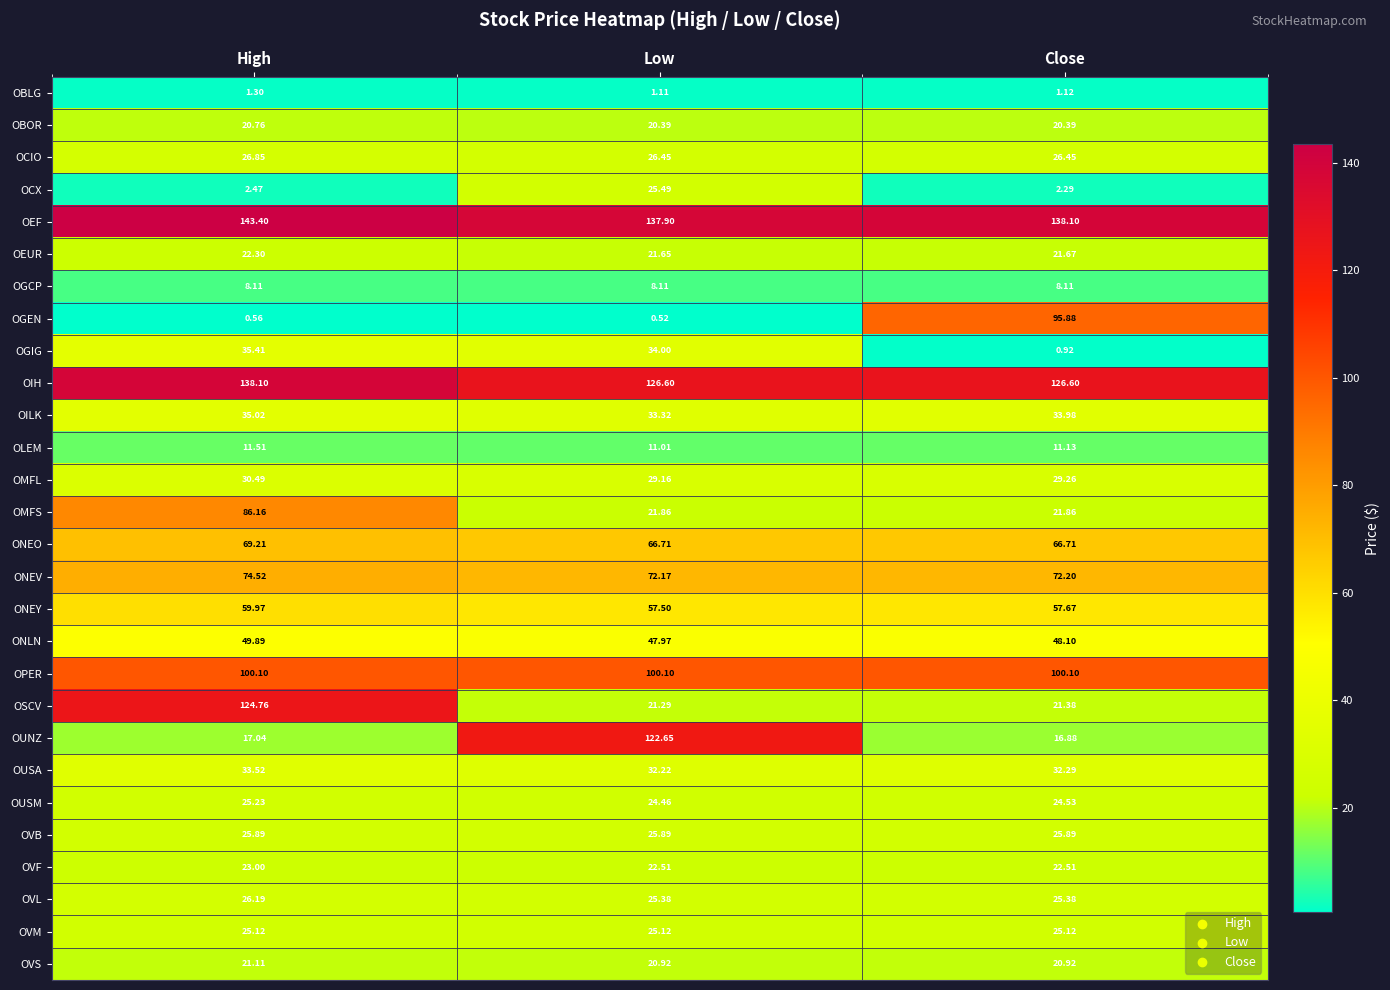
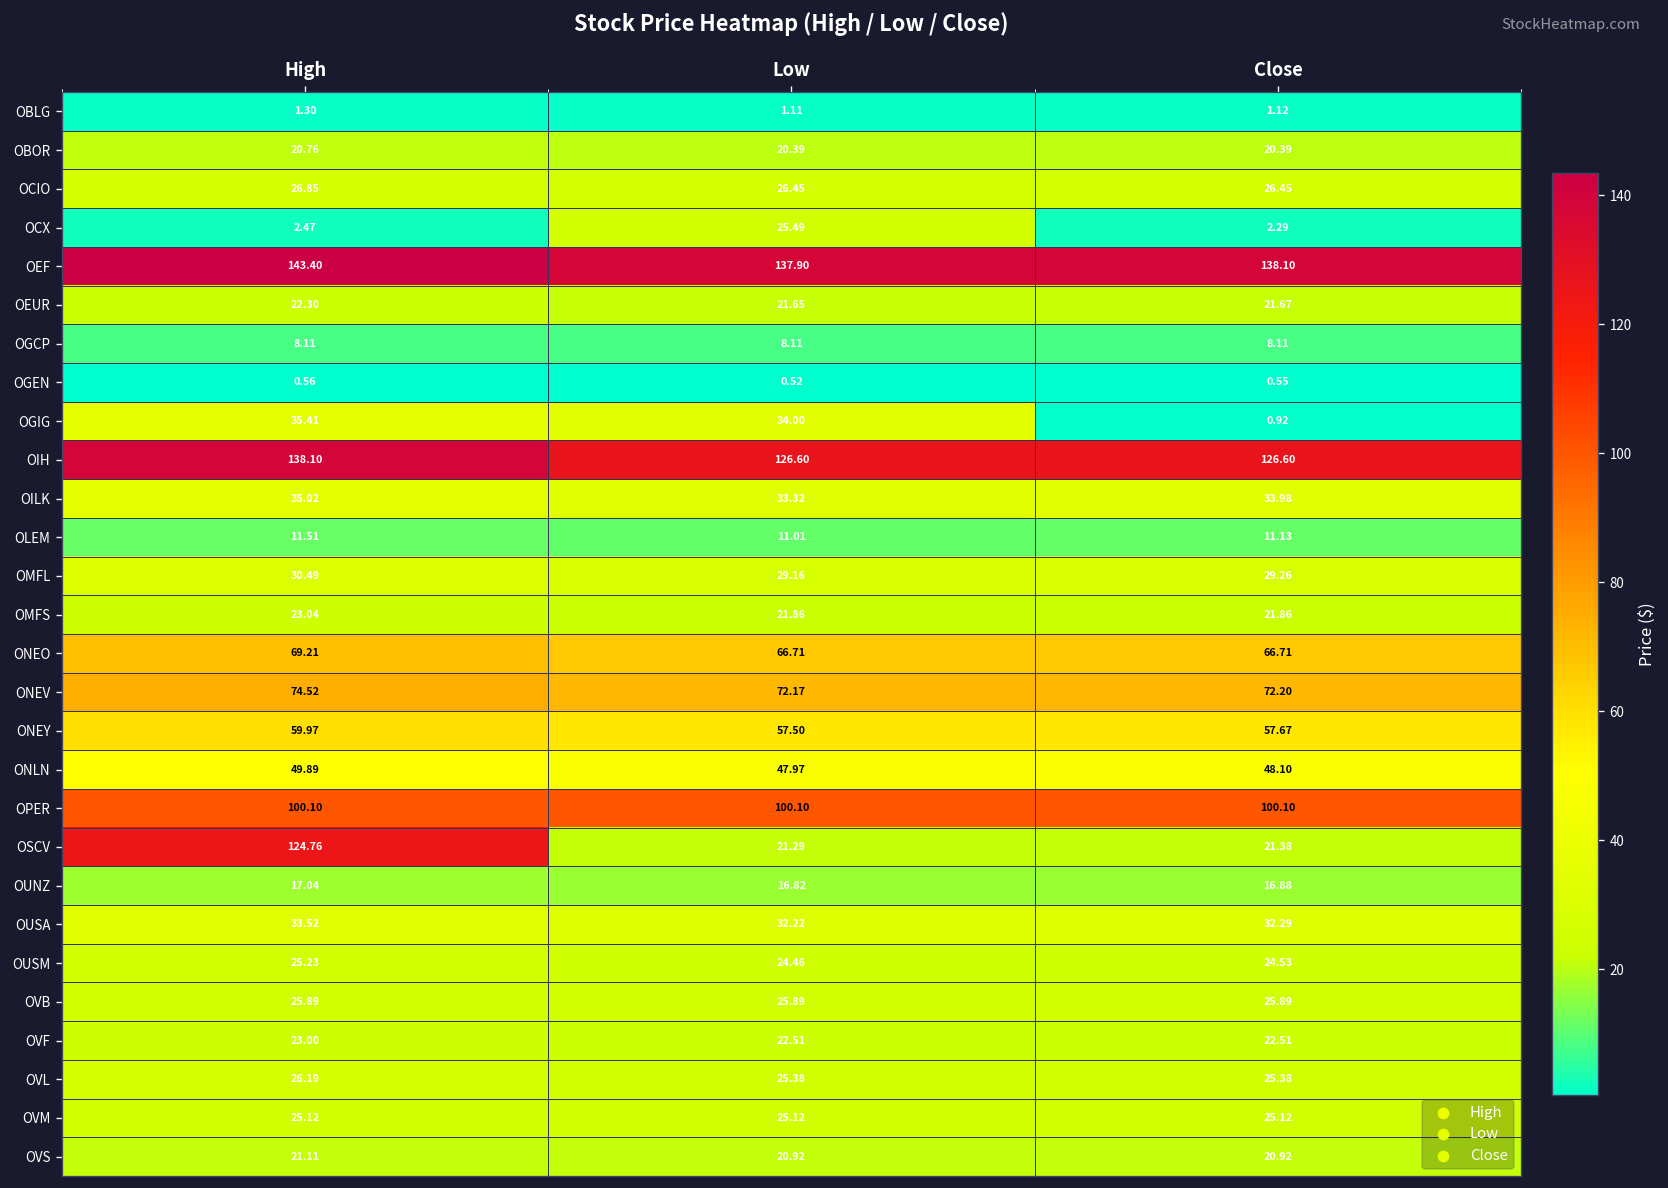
  {
    "OBLG": {
      "High": 1.30,
      "Low": 1.11,
      "Close": 1.12
    },
    "OBOR": {
      "High": 20.76,
      "Low": 20.39,
      "Close": 20.39
    },
    "OCIO": {
      "High": 26.85,
      "Low": 26.45,
      "Close": 26.45
    },
    "OCX": {
      "High": 2.47,
      "Low": 25.49,
      "Close": 2.29
    },
    "OEF": {
      "High": 143.40,
      "Low": 137.90,
      "Close": 138.10
    },
    "OEUR": {
      "High": 22.30,
      "Low": 21.65,
      "Close": 21.67
    },
    "OGCP": {
      "High": 8.11,
      "Low": 8.11,
      "Close": 8.11
    },
    "OGEN": {
      "High": 0.56,
      "Low": 0.52,
-     "Close": 95.88
+     "Close": 0.55
    },
    "OGIG": {
      "High": 35.41,
      "Low": 34.00,
      "Close": 0.92
    },
    "OIH": {
      "High": 138.10,
      "Low": 126.60,
      "Close": 126.60
    },
    "OILK": {
      "High": 35.02,
      "Low": 33.32,
      "Close": 33.98
    },
    "OLEM": {
      "High": 11.51,
      "Low": 11.01,
      "Close": 11.13
    },
    "OMFL": {
      "High": 30.49,
      "Low": 29.16,
      "Close": 29.26
    },
    "OMFS": {
-     "High": 86.16,
+     "High": 23.04,
      "Low": 21.86,
      "Close": 21.86
    },
    "ONEO": {
      "High": 69.21,
      "Low": 66.71,
      "Close": 66.71
    },
    "ONEV": {
      "High": 74.52,
      "Low": 72.17,
      "Close": 72.20
    },
    "ONEY": {
      "High": 59.97,
      "Low": 57.50,
      "Close": 57.67
    },
    "ONLN": {
      "High": 49.89,
      "Low": 47.97,
      "Close": 48.10
    },
    "OPER": {
      "High": 100.10,
      "Low": 100.10,
      "Close": 100.10
    },
    "OSCV": {
      "High": 124.76,
      "Low": 21.29,
      "Close": 21.38
    },
    "OUNZ": {
      "High": 17.04,
-     "Low": 122.65,
+     "Low": 16.82,
      "Close": 16.88
    },
    "OUSA": {
      "High": 33.52,
      "Low": 32.22,
      "Close": 32.29
    },
    "OUSM": {
      "High": 25.23,
      "Low": 24.46,
      "Close": 24.53
    },
    "OVB": {
      "High": 25.89,
      "Low": 25.89,
      "Close": 25.89
    },
    "OVF": {
      "High": 23.00,
      "Low": 22.51,
      "Close": 22.51
    },
    "OVL": {
      "High": 26.19,
      "Low": 25.38,
      "Close": 25.38
    },
    "OVM": {
      "High": 25.12,
      "Low": 25.12,
      "Close": 25.12
    },
    "OVS": {
      "High": 21.11,
      "Low": 20.92,
      "Close": 20.92
    }
  }
